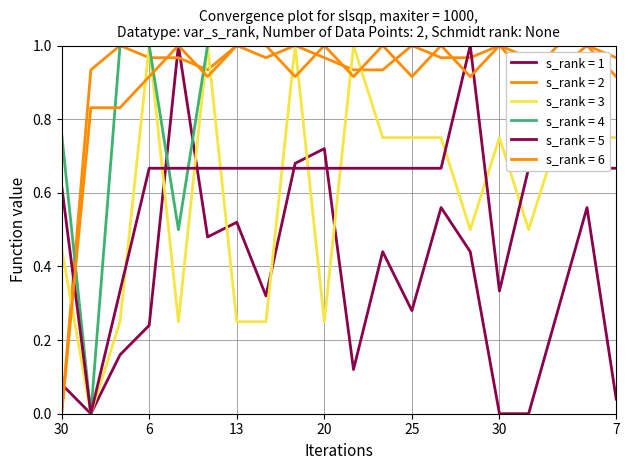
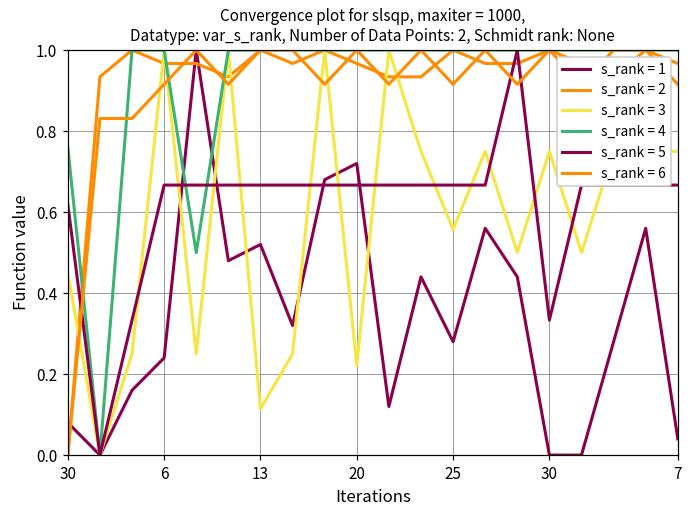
  {
    "s_rank = 3": {
-     "13": 0.25,
-     "20": 0.25,
-     "25": 0.75,
+     "13": 0.11,
+     "20": 0.22,
+     "25": 0.56,
      "7": 0.75
    },
    "s_rank = 4": {
      "7": 1.00
    }
  }
